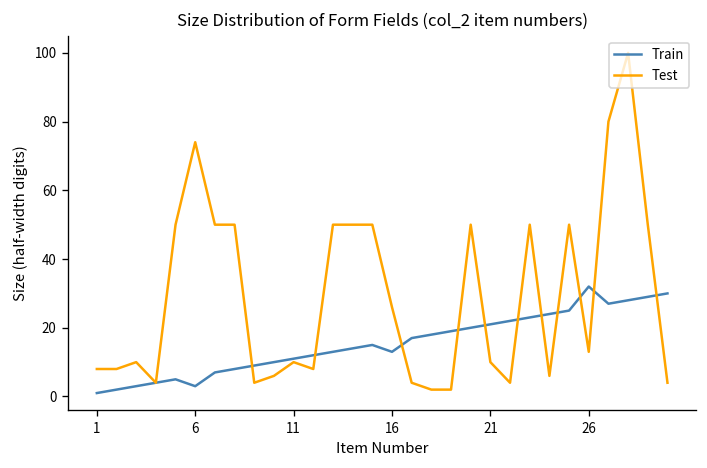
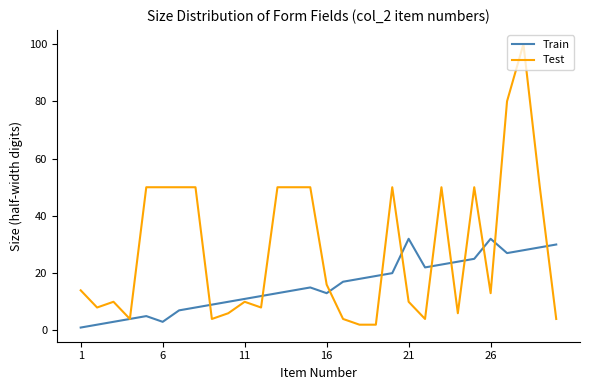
  {
    "Train": {
      "1": 1,
      "6": 3,
      "11": 11,
      "16": 13,
-     "21": 21,
+     "21": 32,
      "26": 32
    },
    "Test": {
-     "1": 8,
-     "6": 74,
+     "1": 14,
+     "6": 50,
      "11": 10,
-     "16": 26,
+     "16": 16,
      "21": 10,
      "26": 13
    }
  }
